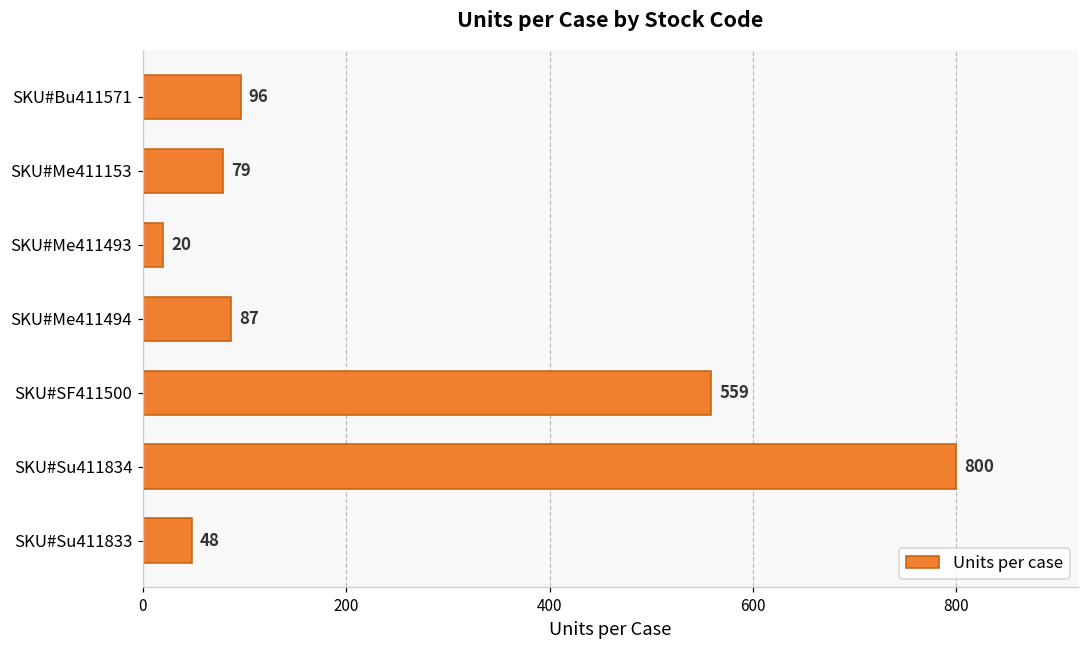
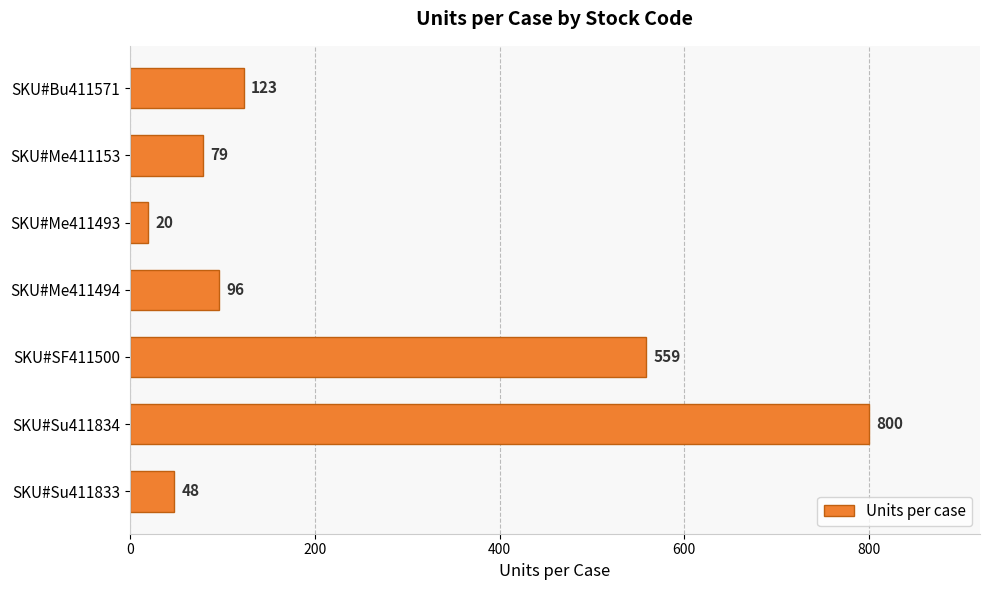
  {
-   "SKU#Bu411571": 96,
+   "SKU#Bu411571": 123,
    "SKU#Me411153": 79,
    "SKU#Me411493": 20,
-   "SKU#Me411494": 87,
+   "SKU#Me411494": 96,
    "SKU#SF411500": 559,
    "SKU#Su411834": 800,
    "SKU#Su411833": 48
  }
